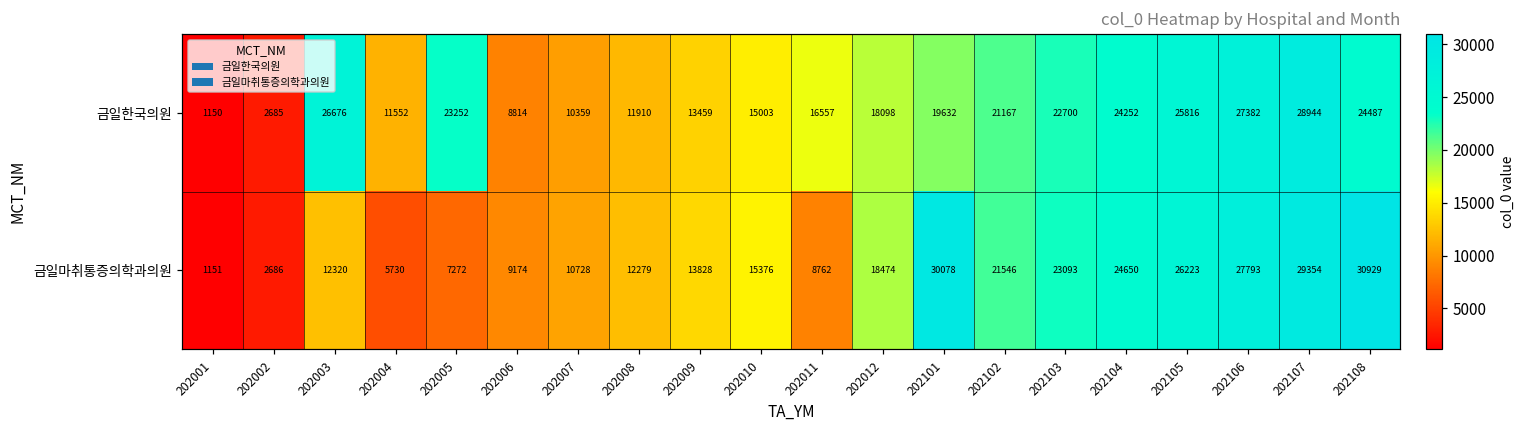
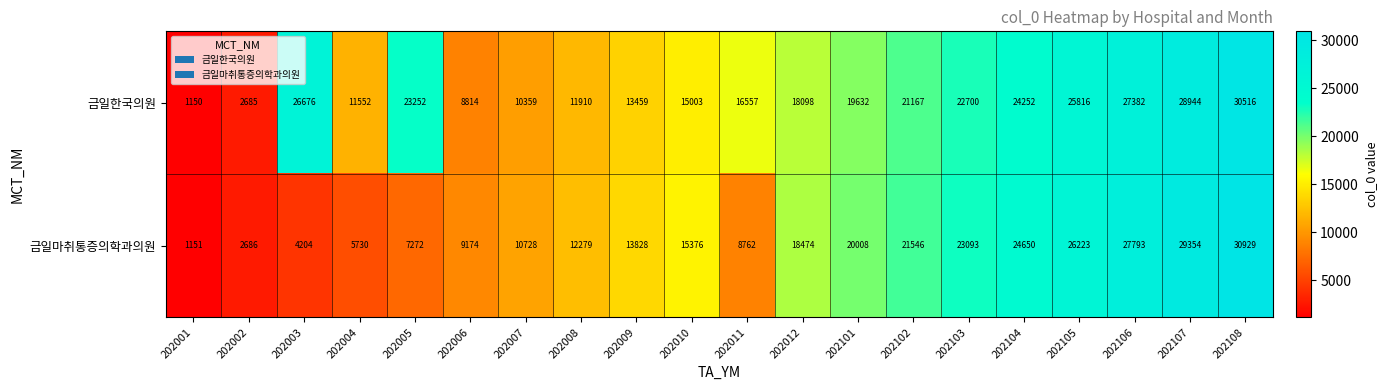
  {
    "금일한국의원": {
      "202001": 1150,
      "202002": 2685,
      "202003": 26676,
      "202004": 11552,
      "202005": 23252,
      "202006": 8814,
      "202007": 10359,
      "202008": 11910,
      "202009": 13459,
      "202010": 15003,
      "202011": 16557,
      "202012": 18098,
      "202101": 19632,
      "202102": 21167,
      "202103": 22700,
      "202104": 24252,
      "202105": 25816,
      "202106": 27382,
      "202107": 28944,
-     "202108": 24487
+     "202108": 30516
    },
    "금일마취통증의학과의원": {
      "202001": 1151,
      "202002": 2686,
-     "202003": 12320,
+     "202003": 4204,
      "202004": 5730,
      "202005": 7272,
      "202006": 9174,
      "202007": 10728,
      "202008": 12279,
      "202009": 13828,
      "202010": 15376,
      "202011": 8762,
      "202012": 18474,
-     "202101": 30078,
+     "202101": 20008,
      "202102": 21546,
      "202103": 23093,
      "202104": 24650,
      "202105": 26223,
      "202106": 27793,
      "202107": 29354,
      "202108": 30929
    }
  }
